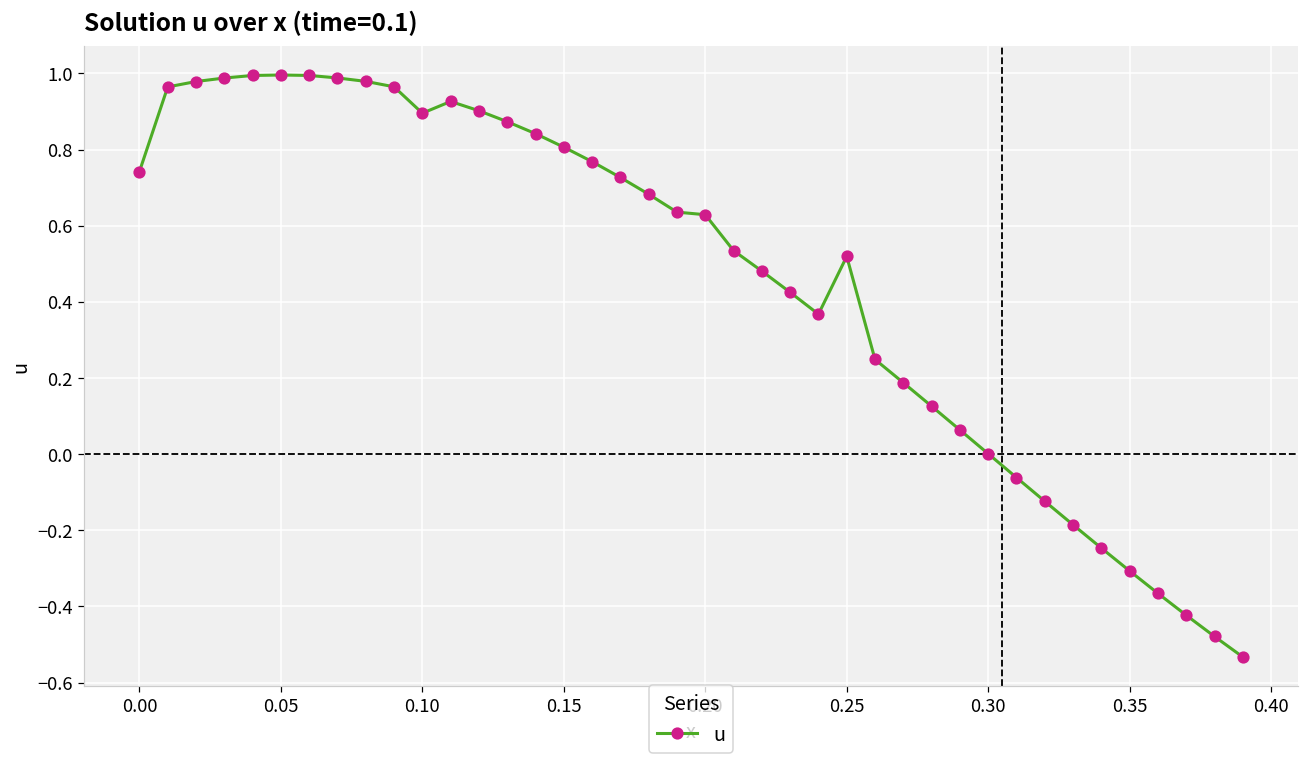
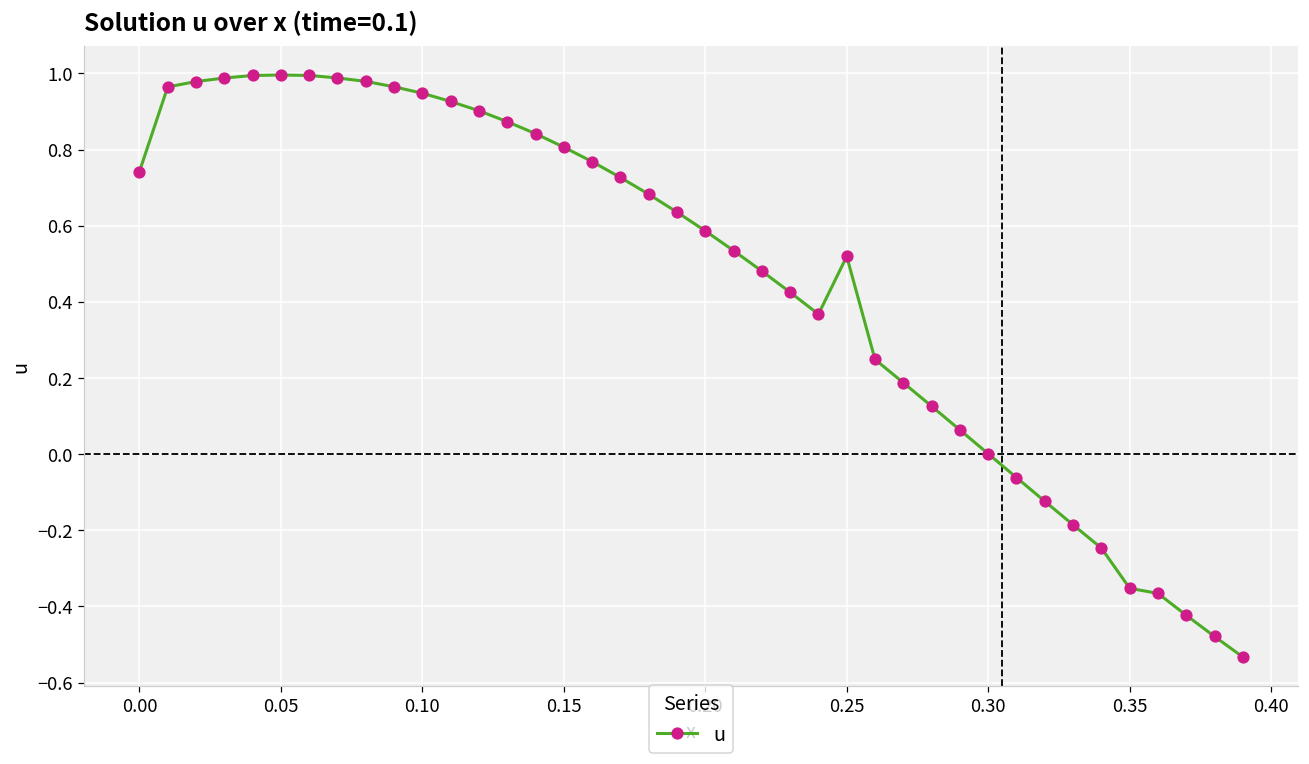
  {
    "0.00": 0.74,
    "0.05": 1.00,
-   "0.10": 0.90,
+   "0.10": 0.95,
    "0.15": 0.81,
-   "0.20": 0.63,
+   "0.20": 0.59,
    "0.25": 0.52,
    "0.30": 0.00,
-   "0.35": -0.31
+   "0.35": -0.35
  }
